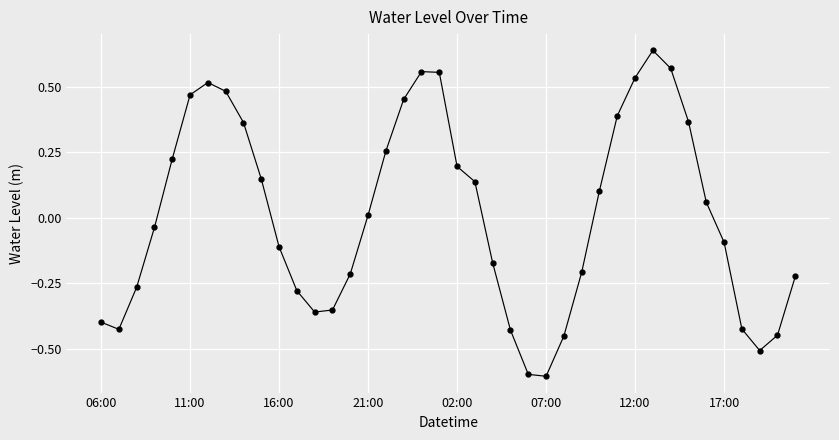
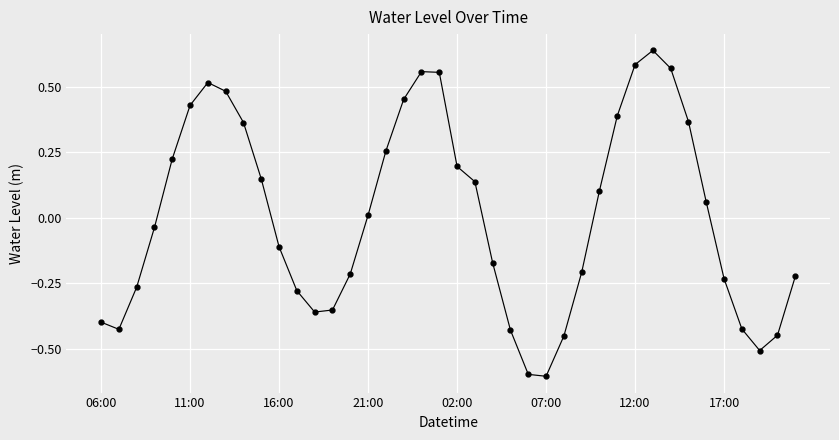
  {
    "06:00": -0.40,
-   "11:00": 0.47,
+   "11:00": 0.43,
    "16:00": -0.11,
    "21:00": 0.01,
    "02:00": 0.20,
    "07:00": -0.60,
-   "12:00": 0.53,
-   "17:00": -0.09
+   "12:00": 0.58,
+   "17:00": -0.23
  }
